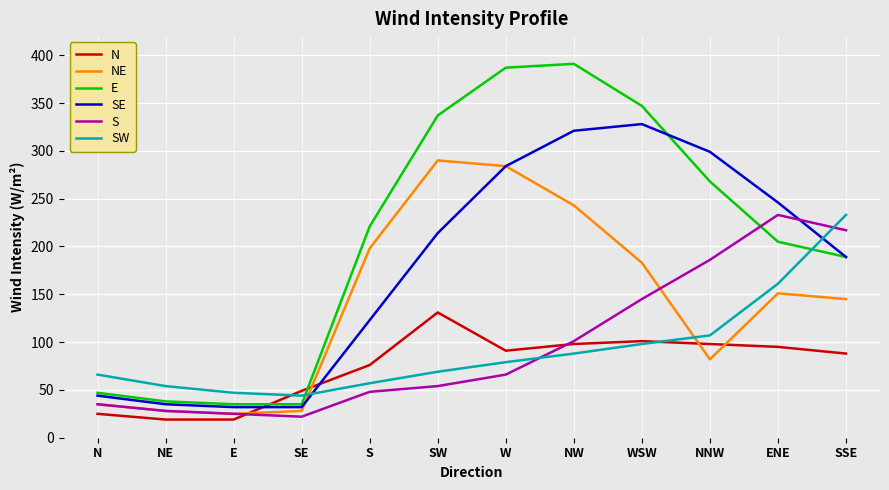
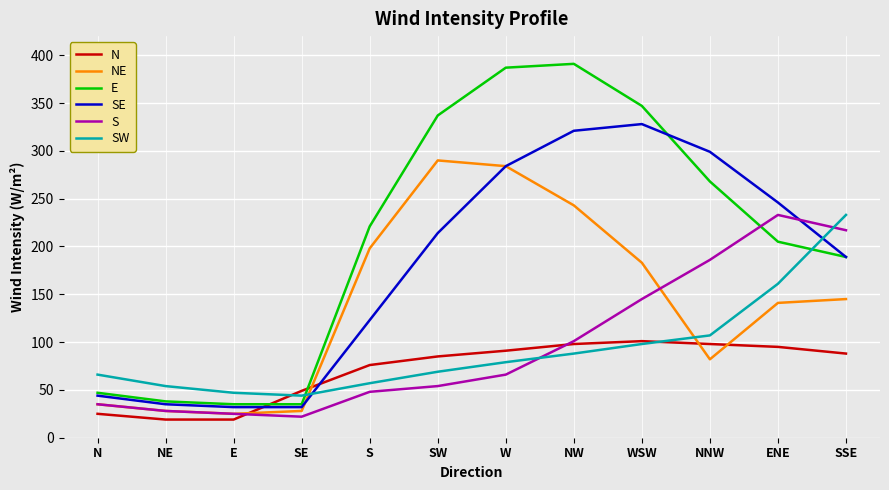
  {
    "N": {
      "N": 30,
      "NE": 20,
      "E": 20,
      "SE": 50,
      "S": 80,
-     "SW": 130,
+     "SW": 90,
      "W": 90,
      "NW": 100,
      "WSW": 100,
      "NNW": 100,
      "ENE": 100,
      "SSE": 90
    },
    "NE": {
      "SE": 30,
      "S": 200,
      "SW": 290,
      "NW": 240,
      "WSW": 180,
      "NNW": 80,
-     "ENE": 150,
+     "ENE": 140,
      "SSE": 150
    },
    "E": {
      "N": 50,
      "NE": 40,
      "E": 40,
      "SE": 40,
      "S": 220,
      "SW": 340,
      "W": 390,
      "NW": 390,
      "WSW": 350,
      "NNW": 270,
      "ENE": 210
    },
    "SE": {
      "N": 40,
      "NE": 40,
      "E": 30,
      "SE": 30,
      "S": 120,
      "SW": 210,
      "NW": 320,
      "WSW": 330,
      "NNW": 300,
      "ENE": 250
    },
    "S": {
      "SE": 20,
      "S": 50,
      "SW": 50,
      "W": 70,
      "NW": 100,
      "WSW": 150,
      "NNW": 190,
      "ENE": 230,
      "SSE": 220
    },
    "SW": {
      "N": 70,
      "NE": 50,
      "E": 50,
      "SE": 40,
      "S": 60,
      "SW": 70,
      "W": 80,
      "NW": 90,
      "WSW": 100,
      "NNW": 110,
      "ENE": 160,
      "SSE": 230
    }
  }
